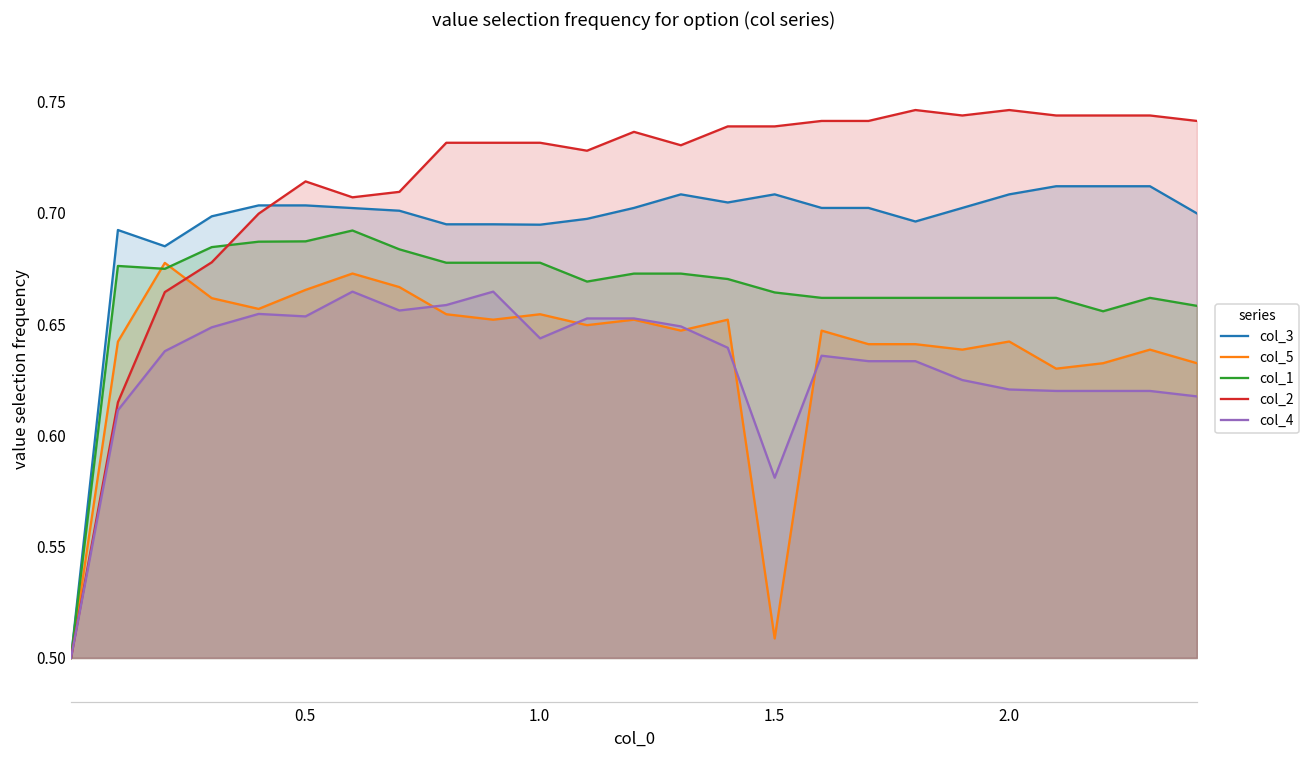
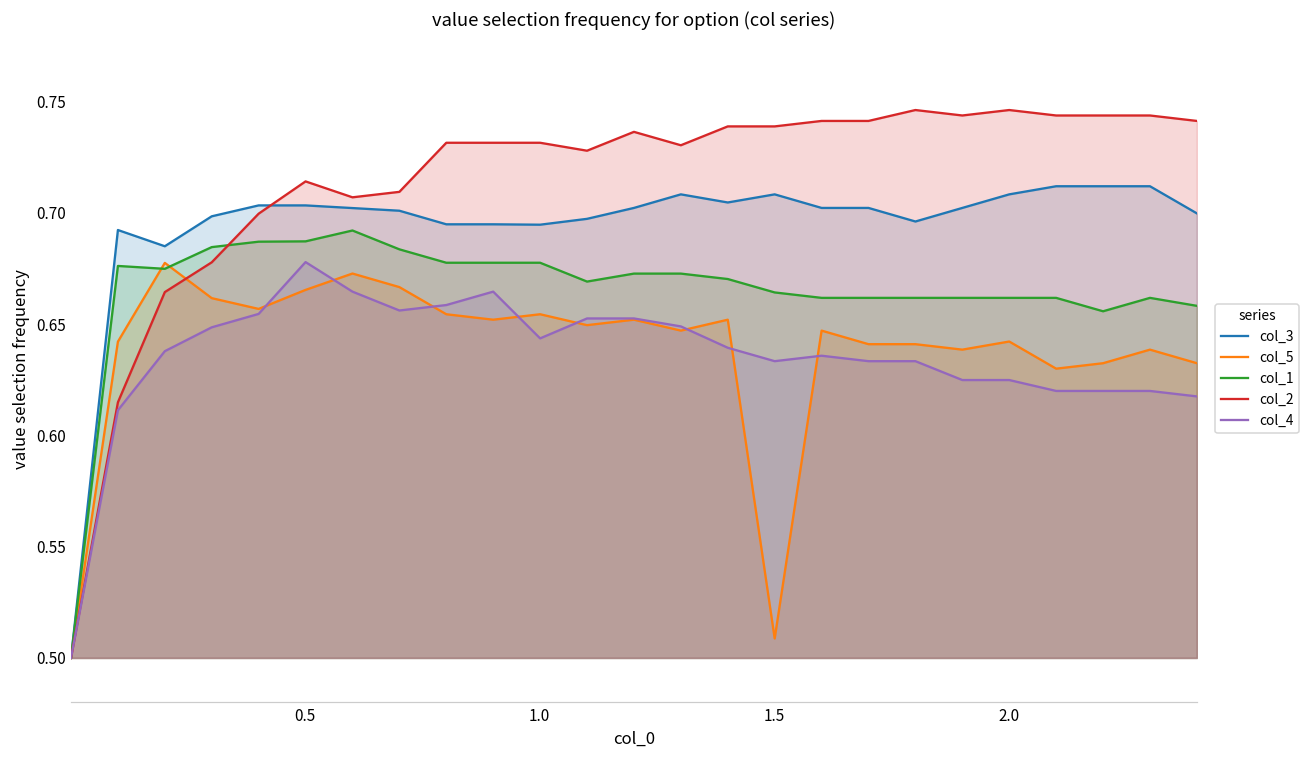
  {
    "col_3": {
      "0.5": 0.703,
      "1.0": 0.695,
      "1.5": 0.708,
      "2.0": 0.708
    },
    "col_5": {
      "0.5": 0.665,
      "1.0": 0.654,
      "1.5": 0.509,
      "2.0": 0.642
    },
    "col_1": {
      "0.5": 0.687,
      "1.0": 0.678,
      "1.5": 0.664,
      "2.0": 0.662
    },
    "col_2": {
      "0.5": 0.714,
      "1.0": 0.731,
      "1.5": 0.739,
      "2.0": 0.746
    },
    "col_4": {
-     "0.5": 0.653,
+     "0.5": 0.678,
      "1.0": 0.644,
-     "1.5": 0.581,
-     "2.0": 0.621
+     "1.5": 0.633,
+     "2.0": 0.625
    }
  }
